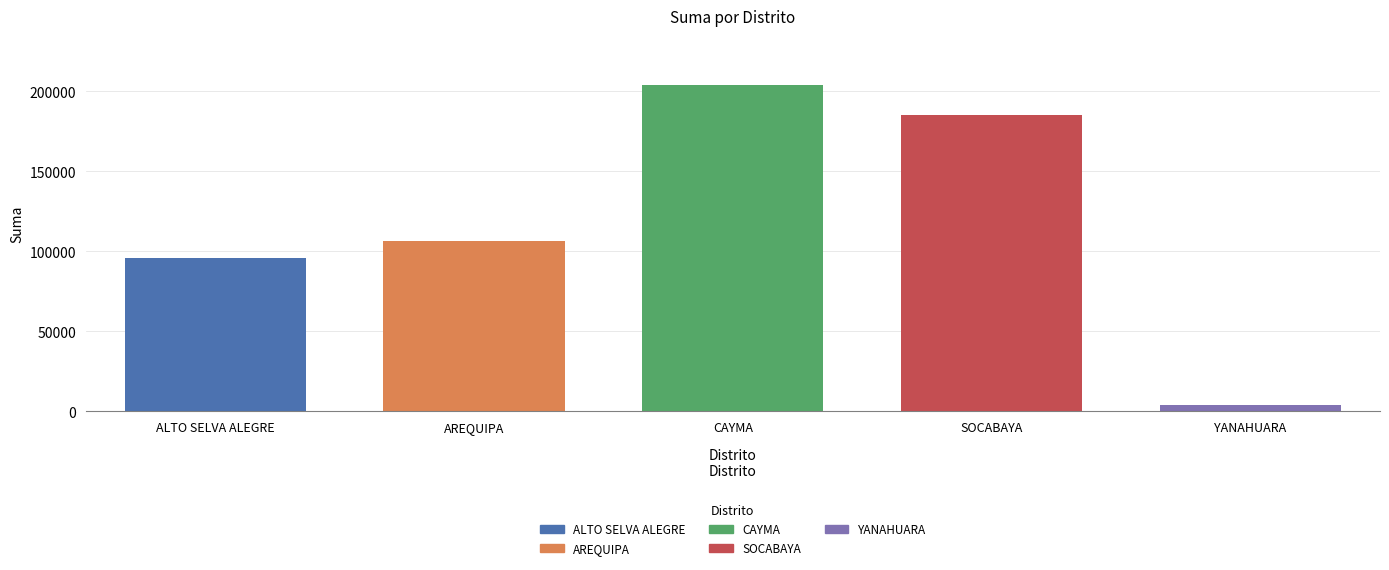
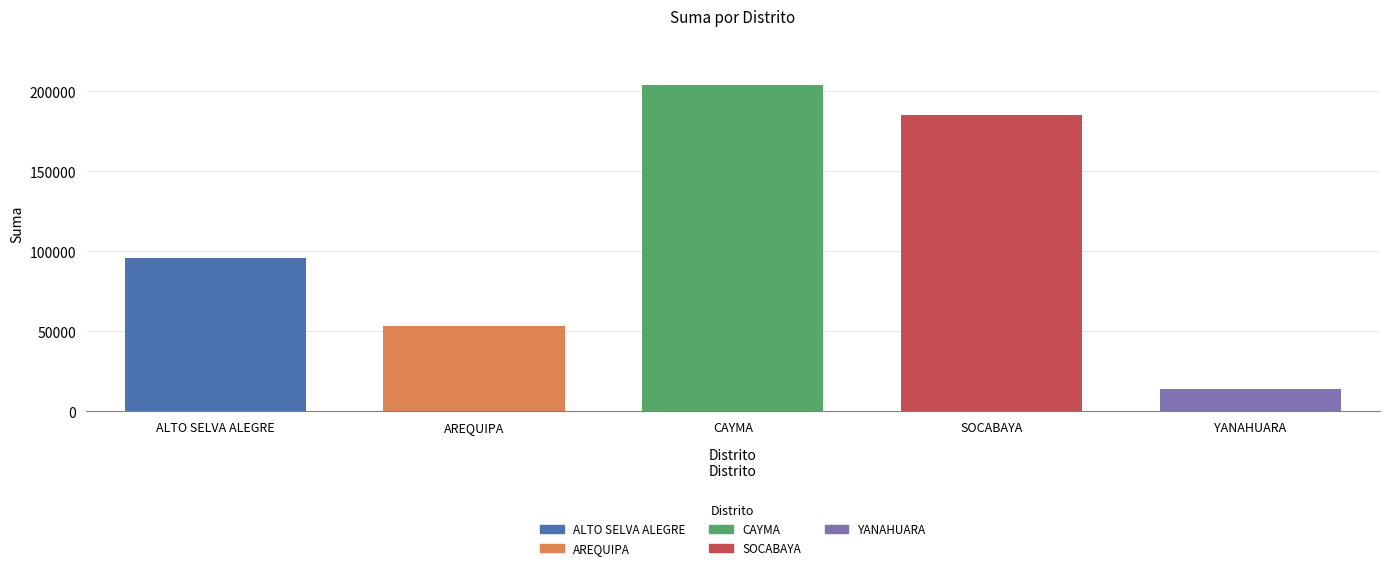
  {
    "ALTO SELVA ALEGRE": 96000,
-   "AREQUIPA": 107000,
+   "AREQUIPA": 53000,
    "CAYMA": 204000,
    "SOCABAYA": 185000,
-   "YANAHUARA": 4000
+   "YANAHUARA": 14000
  }
